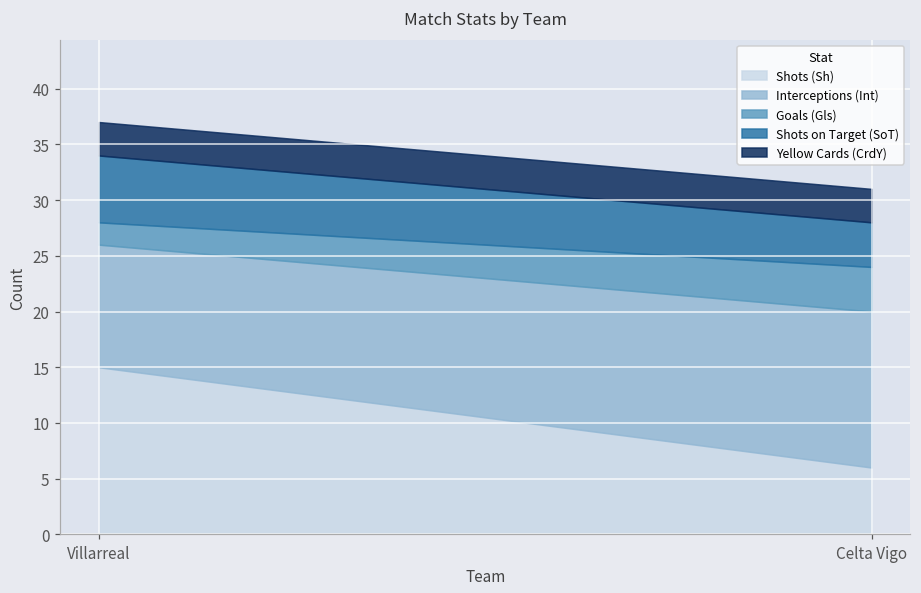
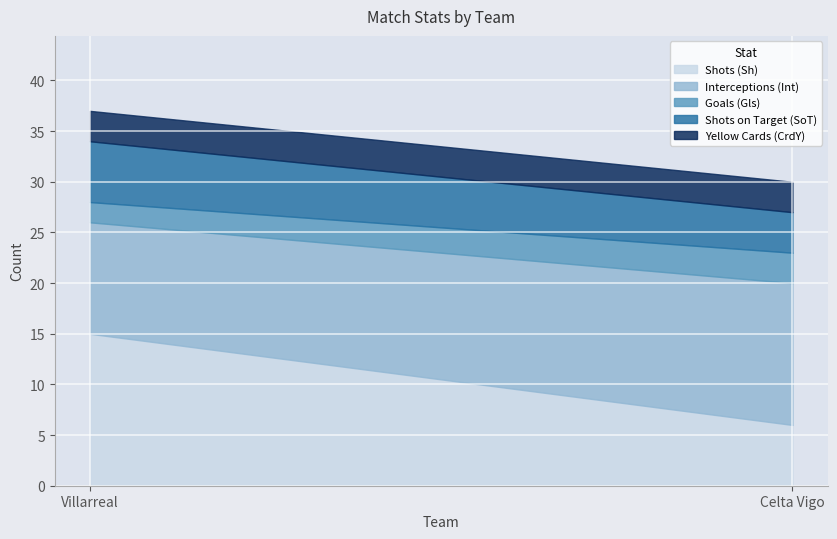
  {
    "Shots (Sh)": {
      "Villarreal": 15,
      "Celta Vigo": 6
    },
    "Interceptions (Int)": {
      "Villarreal": 11,
      "Celta Vigo": 14
    },
    "Goals (Gls)": {
      "Villarreal": 2,
-     "Celta Vigo": 4
+     "Celta Vigo": 3
    },
    "Shots on Target (SoT)": {
      "Villarreal": 6,
      "Celta Vigo": 4
    },
    "Yellow Cards (CrdY)": {
      "Villarreal": 3,
      "Celta Vigo": 3
    }
  }
